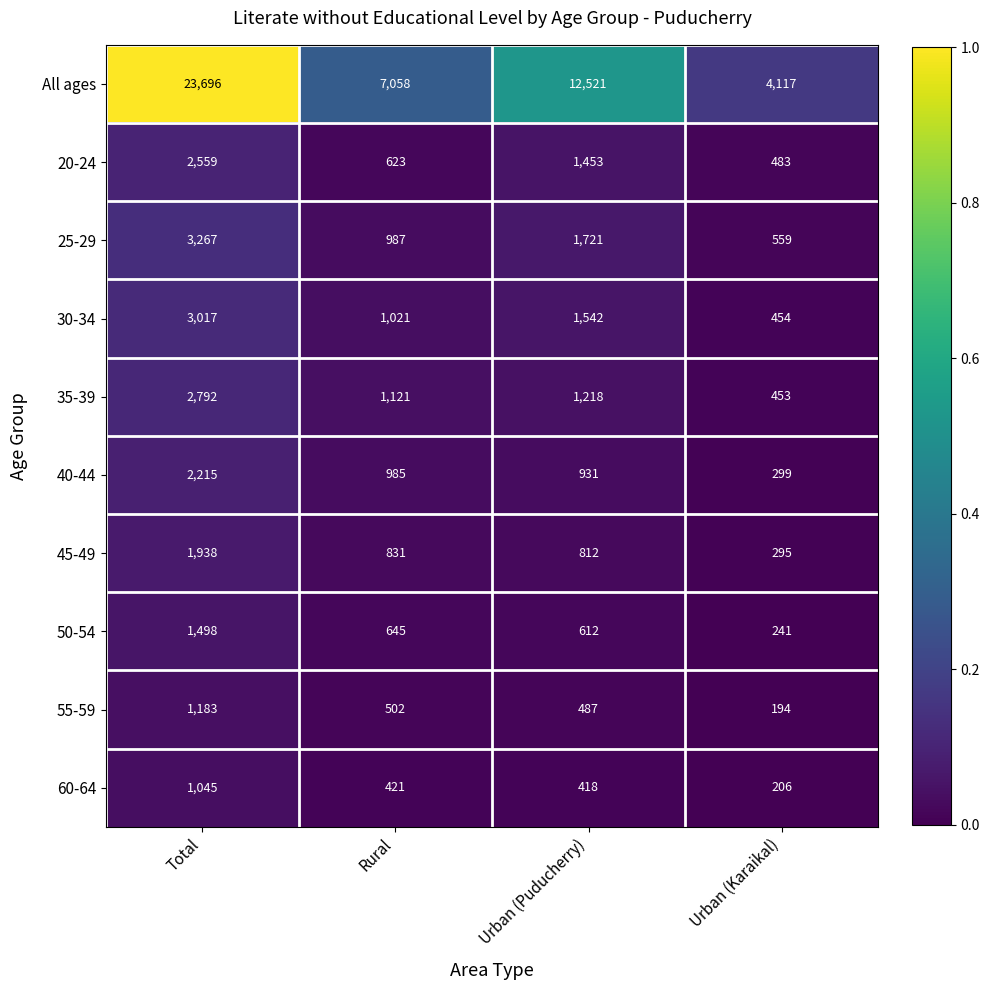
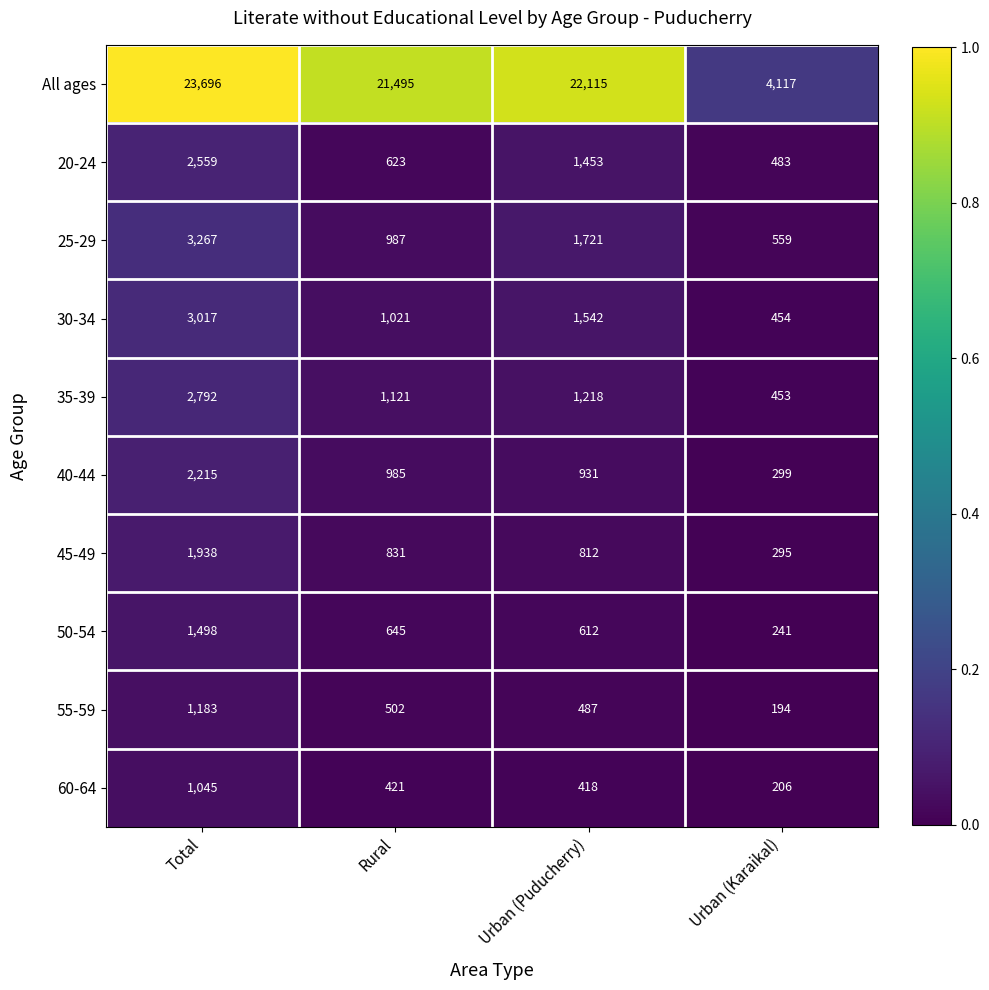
  {
    "All ages": {
      "Total": "23,696",
-     "Rural": "7,058",
-     "Urban (Puducherry)": "12,521",
+     "Rural": "21,495",
+     "Urban (Puducherry)": "22,115",
      "Urban (Karaikal)": "4,117"
    },
    "20-24": {
      "Total": "2,559",
      "Rural": "623",
      "Urban (Puducherry)": "1,453",
      "Urban (Karaikal)": "483"
    },
    "25-29": {
      "Total": "3,267",
      "Rural": "987",
      "Urban (Puducherry)": "1,721",
      "Urban (Karaikal)": "559"
    },
    "30-34": {
      "Total": "3,017",
      "Rural": "1,021",
      "Urban (Puducherry)": "1,542",
      "Urban (Karaikal)": "454"
    },
    "35-39": {
      "Total": "2,792",
      "Rural": "1,121",
      "Urban (Puducherry)": "1,218",
      "Urban (Karaikal)": "453"
    },
    "40-44": {
      "Total": "2,215",
      "Rural": "985",
      "Urban (Puducherry)": "931",
      "Urban (Karaikal)": "299"
    },
    "45-49": {
      "Total": "1,938",
      "Rural": "831",
      "Urban (Puducherry)": "812",
      "Urban (Karaikal)": "295"
    },
    "50-54": {
      "Total": "1,498",
      "Rural": "645",
      "Urban (Puducherry)": "612",
      "Urban (Karaikal)": "241"
    },
    "55-59": {
      "Total": "1,183",
      "Rural": "502",
      "Urban (Puducherry)": "487",
      "Urban (Karaikal)": "194"
    },
    "60-64": {
      "Total": "1,045",
      "Rural": "421",
      "Urban (Puducherry)": "418",
      "Urban (Karaikal)": "206"
    }
  }
